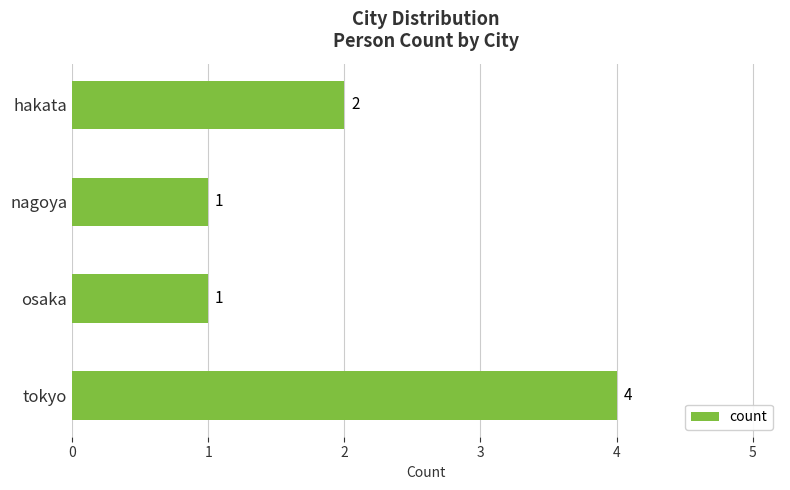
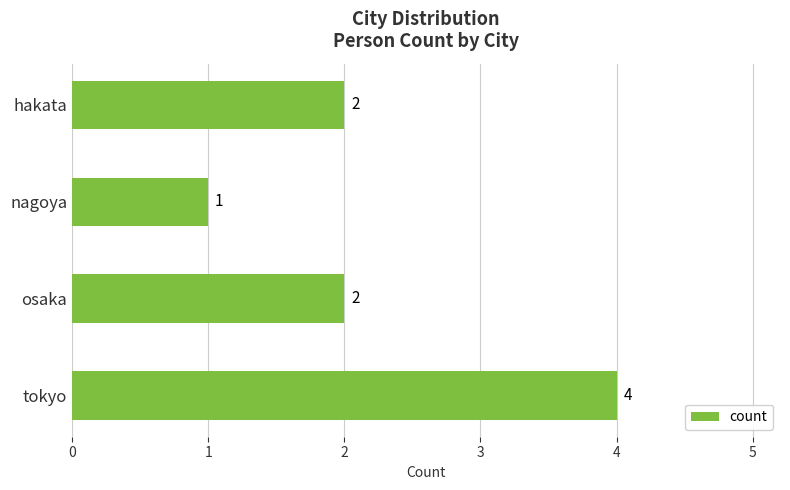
  {
    "hakata": 2,
    "nagoya": 1,
-   "osaka": 1,
+   "osaka": 2,
    "tokyo": 4
  }
